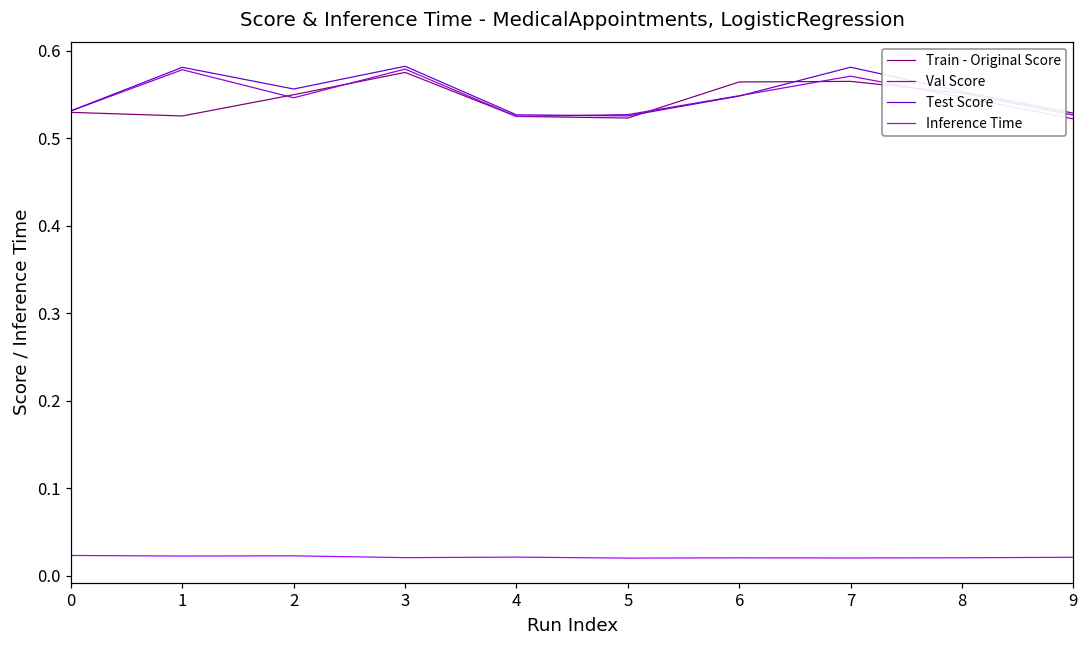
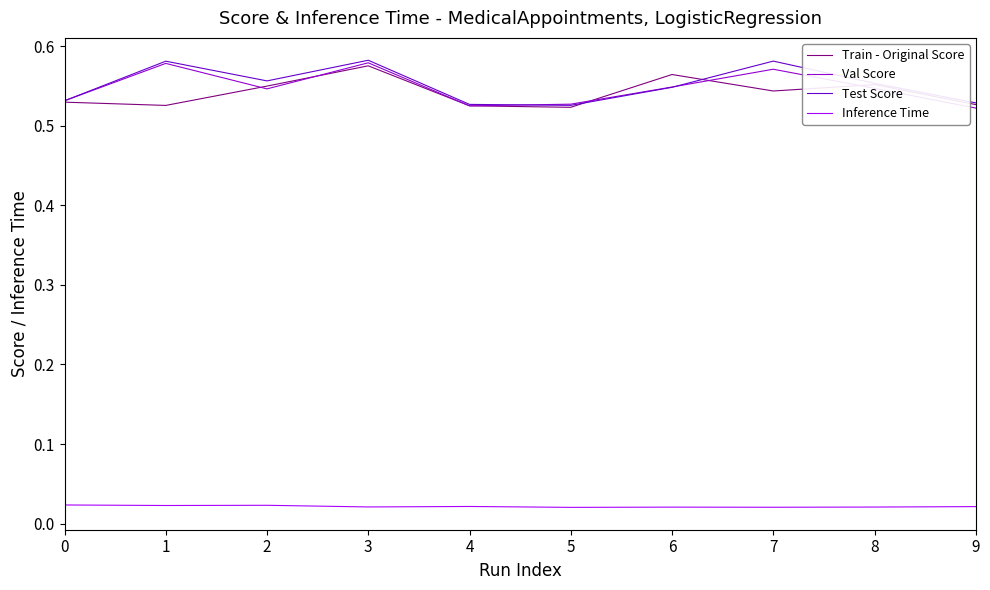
  {
    "Train - Original Score": {
      "1": 0.53,
      "2": 0.55,
      "3": 0.58,
      "6": 0.56,
-     "7": 0.57
+     "7": 0.54
    }
  }
